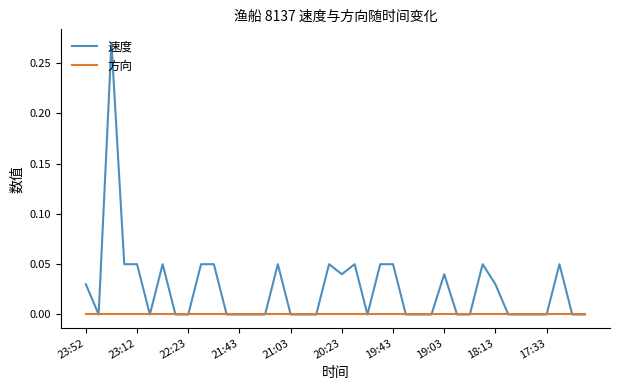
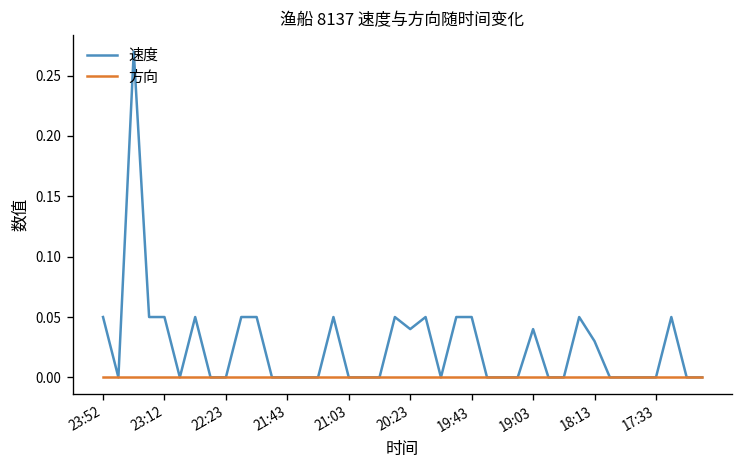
  {
    "速度": {
-     "23:52": 0.03,
+     "23:52": 0.05,
      "23:12": 0.05,
      "20:23": 0.04,
      "19:43": 0.05,
      "19:03": 0.04,
      "18:13": 0.03
    },
    "方向": {
      "23:52": 0.00,
      "23:12": 0.00,
      "20:23": 0.00,
      "19:43": 0.00,
      "19:03": 0.00,
      "18:13": 0.00
    }
  }
